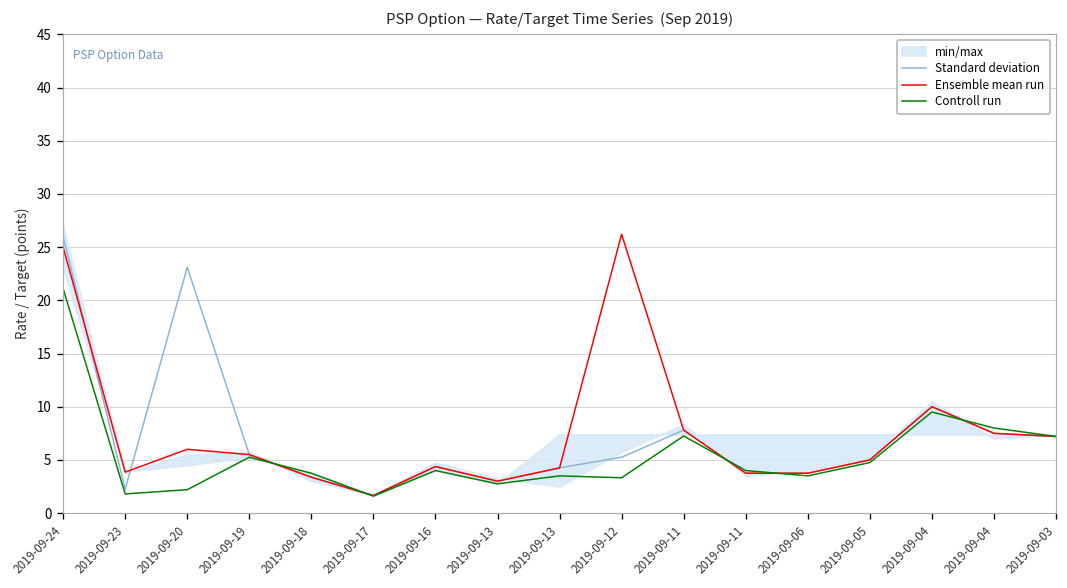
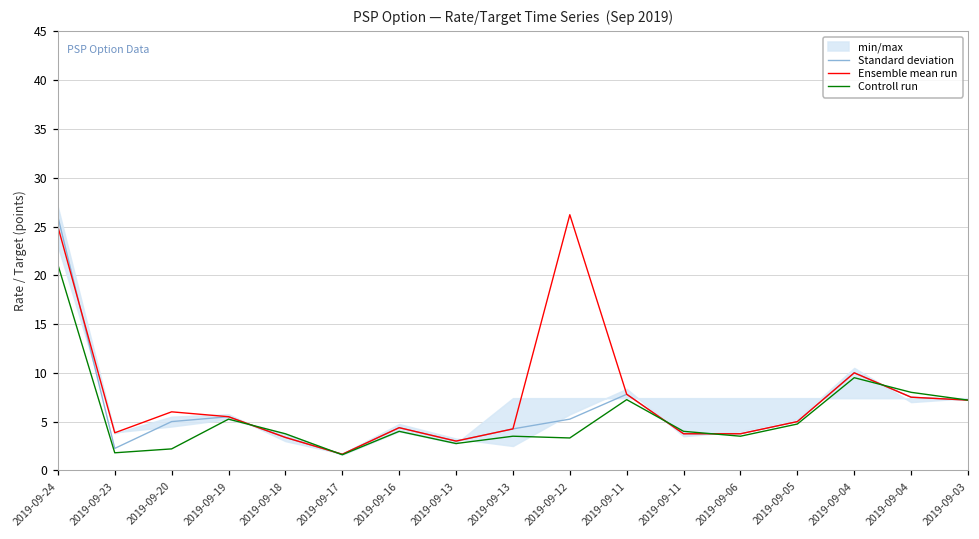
  {
    "Standard deviation": {
      "2019-09-24": 26,
      "2019-09-23": 2,
-     "2019-09-20": 23,
+     "2019-09-20": 5,
      "2019-09-12": 5
    },
    "Ensemble mean run": {
      "2019-09-24": 25,
      "2019-09-20": 6,
      "2019-09-12": 26
    },
    "Controll run": {
      "2019-09-24": 21,
      "2019-09-23": 2,
      "2019-09-20": 2,
      "2019-09-16": 4,
      "2019-09-12": 3
    }
  }
